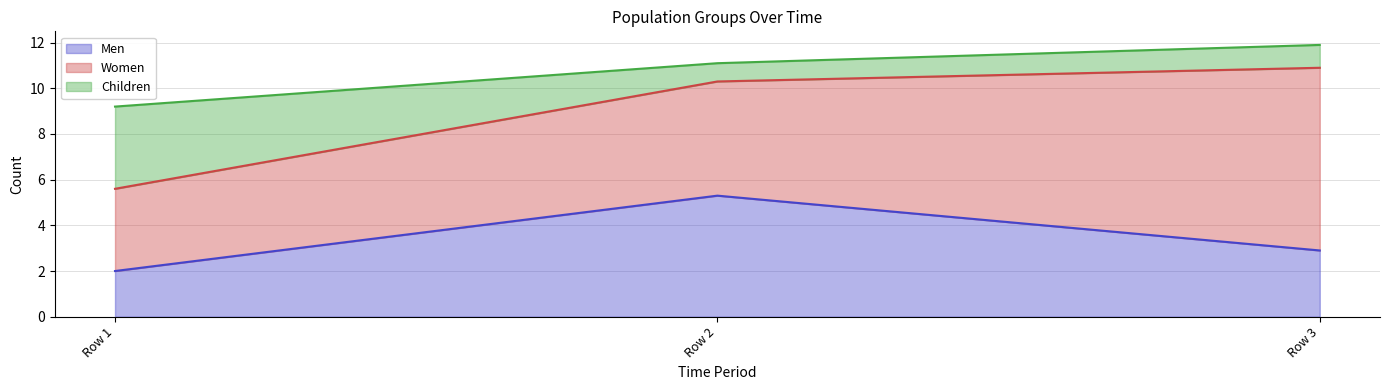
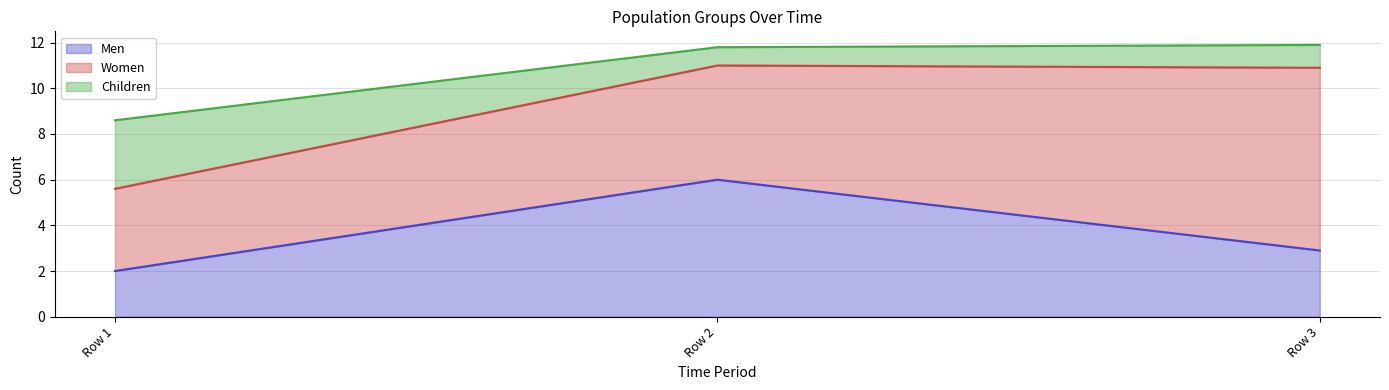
  {
    "Men": {
      "Row 1": 2.0,
-     "Row 2": 5.3,
+     "Row 2": 6.0,
      "Row 3": 2.9
    },
    "Women": {
      "Row 1": 3.6,
      "Row 2": 5.0,
      "Row 3": 8.0
    },
    "Children": {
-     "Row 1": 3.6,
+     "Row 1": 3.0,
      "Row 2": 0.8,
      "Row 3": 1.0
    }
  }
